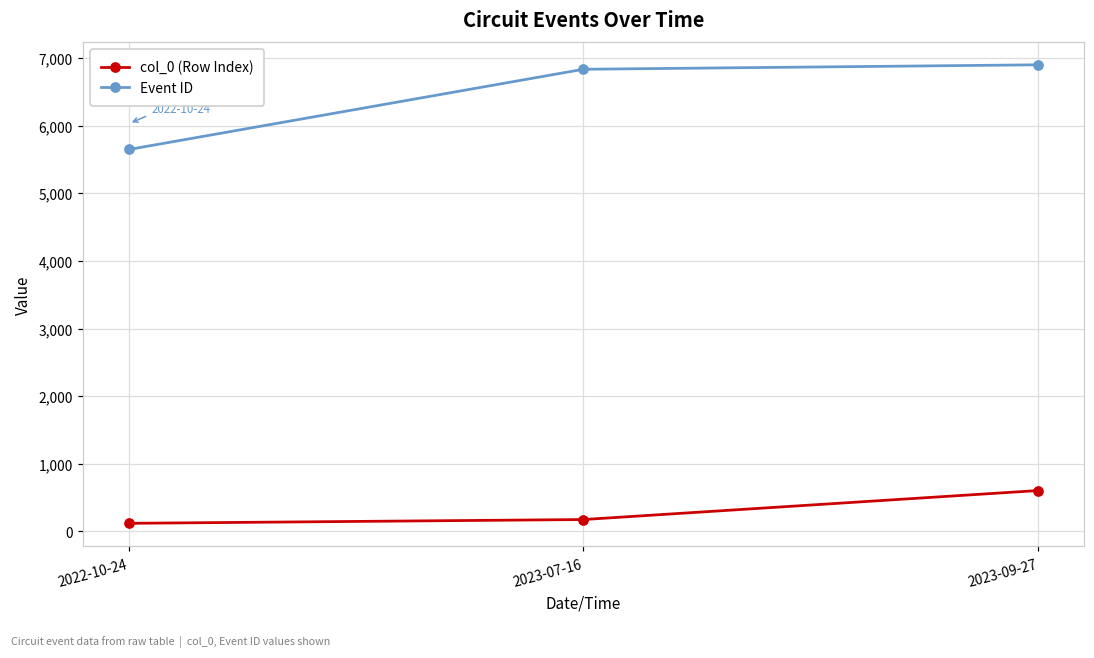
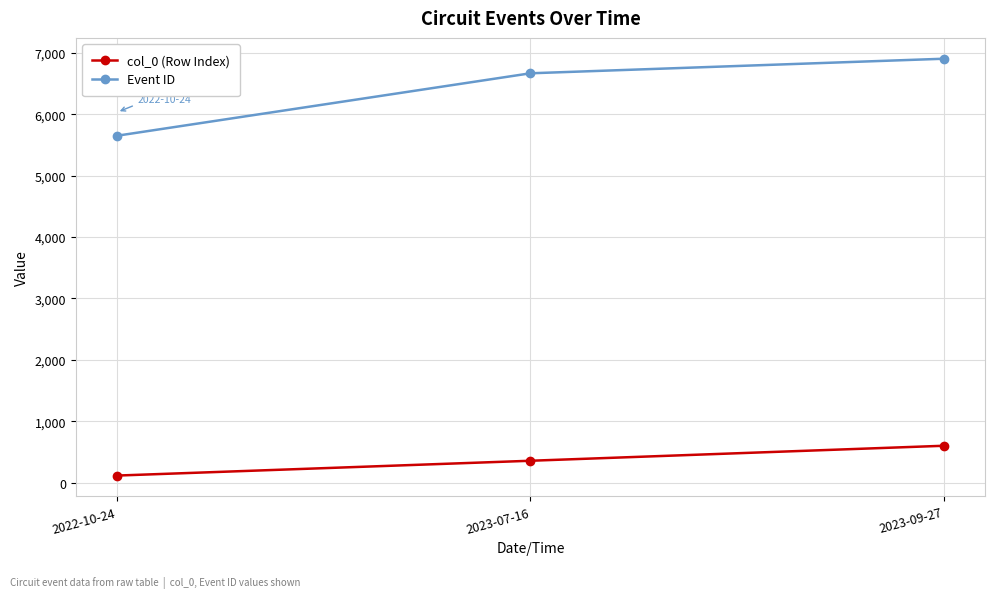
  {
    "col_0 (Row Index)": {
      "2022-10-24": "100",
-     "2023-07-16": "200",
+     "2023-07-16": "400",
      "2023-09-27": "600"
    },
    "Event ID": {
      "2022-10-24": "5,600",
-     "2023-07-16": "6,800",
+     "2023-07-16": "6,700",
      "2023-09-27": "6,900"
    }
  }
